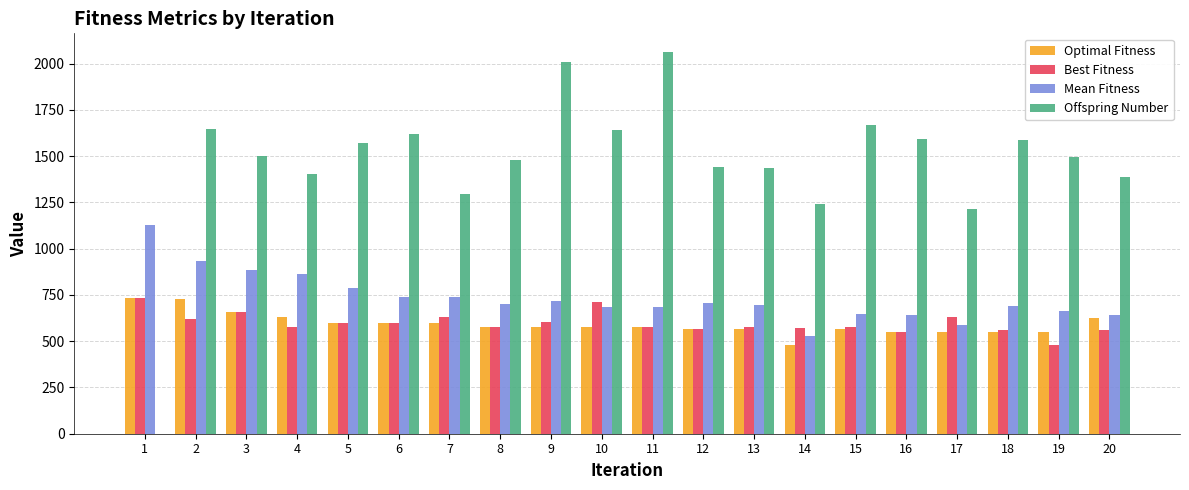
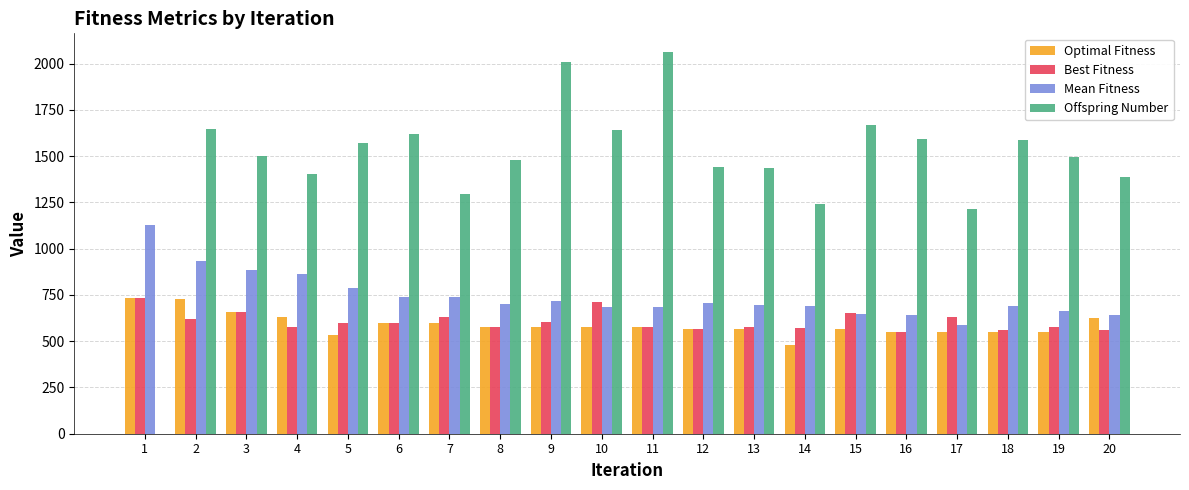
  {
    "Optimal Fitness": {
      "1": 730,
      "2": 730,
      "3": 660,
      "4": 630,
-     "5": 600,
+     "5": 540,
      "6": 600,
      "7": 600,
      "8": 580,
      "9": 580,
      "10": 580,
      "11": 580,
      "12": 570,
      "13": 570,
      "14": 480,
      "15": 570,
      "16": 550,
      "17": 550,
      "18": 550,
      "19": 550,
      "20": 630
    },
    "Best Fitness": {
      "1": 730,
      "2": 620,
      "3": 660,
      "4": 580,
      "5": 600,
      "6": 600,
      "7": 630,
      "8": 580,
      "9": 610,
      "10": 710,
      "11": 580,
      "12": 570,
      "13": 580,
      "14": 570,
-     "15": 580,
+     "15": 650,
      "16": 550,
      "17": 630,
      "18": 560,
-     "19": 480,
+     "19": 580,
      "20": 560
    },
    "Mean Fitness": {
      "1": 1130,
      "2": 940,
      "3": 890,
      "4": 860,
      "5": 790,
      "6": 740,
      "7": 740,
      "8": 700,
      "9": 720,
      "10": 680,
      "11": 690,
      "12": 710,
      "13": 700,
-     "14": 530,
+     "14": 690,
      "15": 650,
      "16": 640,
      "17": 590,
      "18": 690,
      "19": 660,
      "20": 640
    },
    "Offspring Number": {
      "1": 0,
      "2": 1650,
      "3": 1500,
      "4": 1400,
      "5": 1570,
      "6": 1620,
      "7": 1300,
      "8": 1480,
      "9": 2010,
      "10": 1640,
      "11": 2060,
      "12": 1440,
      "13": 1440,
      "14": 1240,
      "15": 1670,
      "16": 1590,
      "17": 1220,
      "18": 1590,
      "19": 1490,
      "20": 1390
    }
  }
